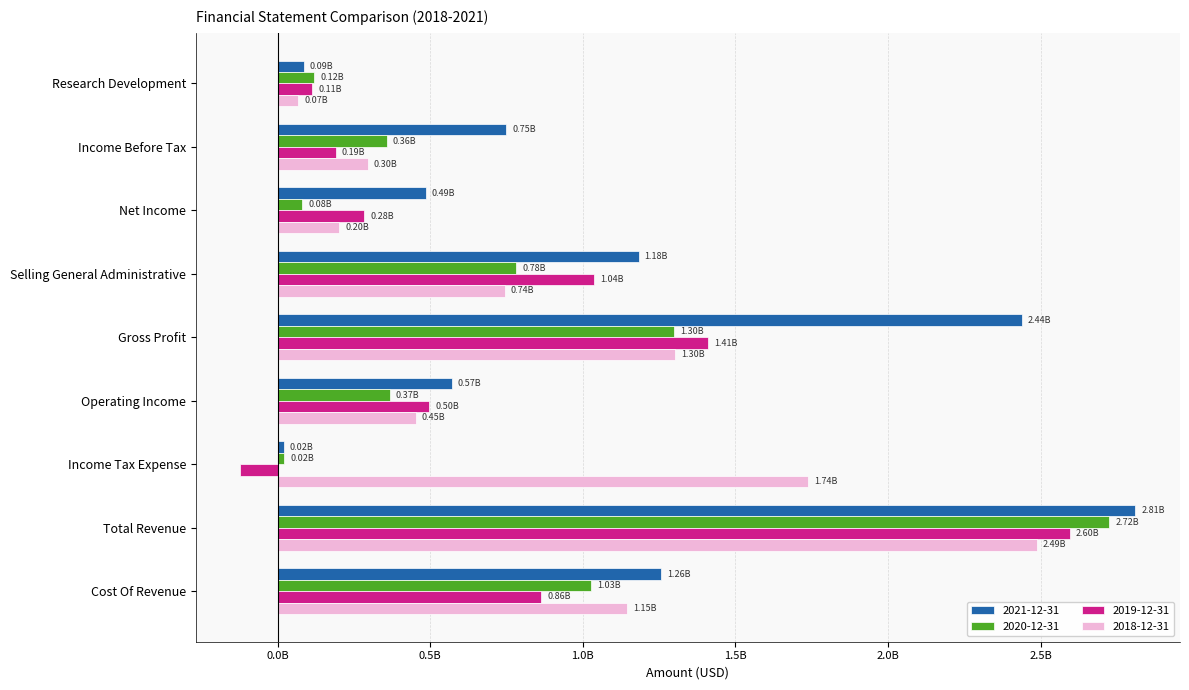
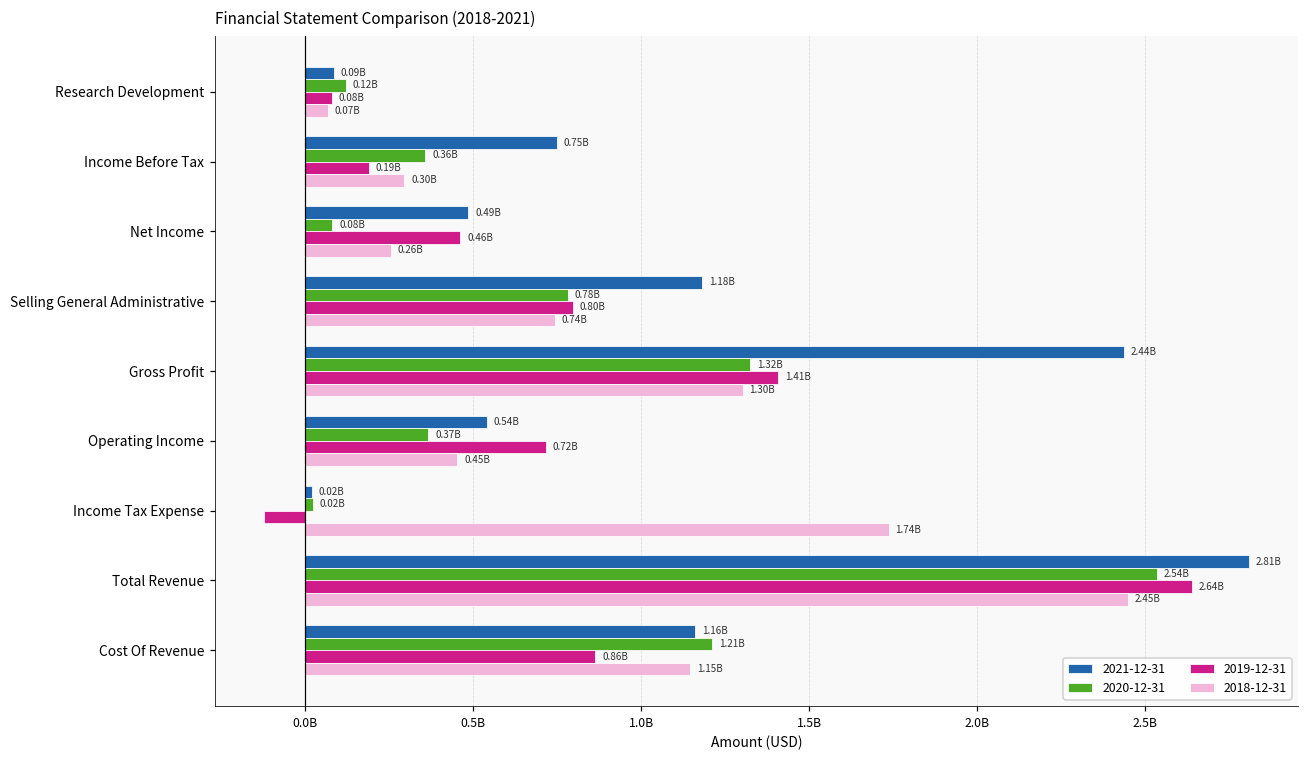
  {
    "2021-12-31": {
      "Research Development": "0.09B",
      "Income Before Tax": "0.75B",
      "Net Income": "0.49B",
      "Selling General Administrative": "1.18B",
      "Gross Profit": "2.44B",
-     "Operating Income": "0.57B",
+     "Operating Income": "0.54B",
      "Income Tax Expense": "0.02B",
      "Total Revenue": "2.81B",
-     "Cost Of Revenue": "1.26B"
+     "Cost Of Revenue": "1.16B"
    },
    "2020-12-31": {
      "Research Development": "0.12B",
      "Income Before Tax": "0.36B",
      "Net Income": "0.08B",
      "Selling General Administrative": "0.78B",
-     "Gross Profit": "1.30B",
+     "Gross Profit": "1.32B",
      "Operating Income": "0.37B",
      "Income Tax Expense": "0.02B",
-     "Total Revenue": "2.72B",
-     "Cost Of Revenue": "1.03B"
+     "Total Revenue": "2.54B",
+     "Cost Of Revenue": "1.21B"
    },
    "2019-12-31": {
-     "Research Development": "0.11B",
+     "Research Development": "0.08B",
      "Income Before Tax": "0.19B",
-     "Net Income": "0.28B",
-     "Selling General Administrative": "1.04B",
+     "Net Income": "0.46B",
+     "Selling General Administrative": "0.80B",
      "Gross Profit": "1.41B",
-     "Operating Income": "0.50B",
-     "Total Revenue": "2.60B",
+     "Operating Income": "0.72B",
+     "Total Revenue": "2.64B",
      "Cost Of Revenue": "0.86B"
    },
    "2018-12-31": {
      "Research Development": "0.07B",
      "Income Before Tax": "0.30B",
-     "Net Income": "0.20B",
+     "Net Income": "0.26B",
      "Selling General Administrative": "0.74B",
      "Gross Profit": "1.30B",
      "Operating Income": "0.45B",
      "Income Tax Expense": "1.74B",
-     "Total Revenue": "2.49B",
+     "Total Revenue": "2.45B",
      "Cost Of Revenue": "1.15B"
    }
  }
